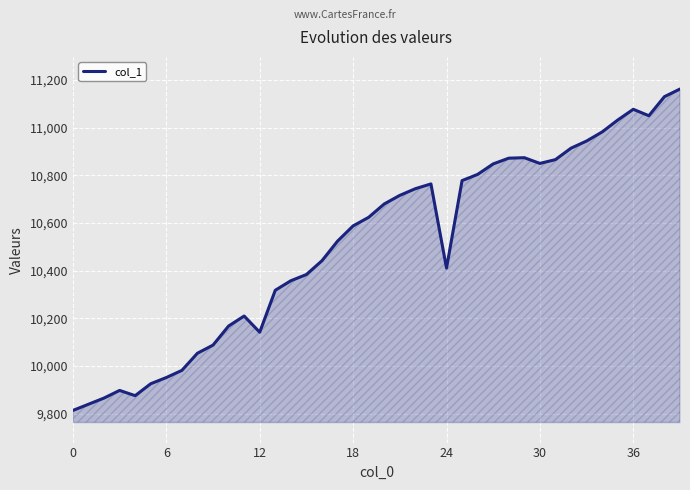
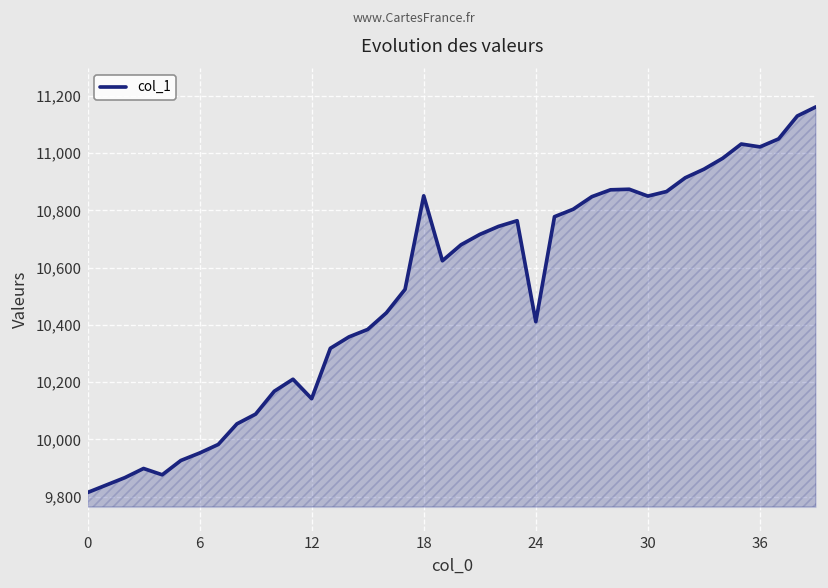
  {
    "0": "9,810",
    "6": "9,950",
    "12": "10,140",
-   "18": "10,590",
+   "18": "10,850",
    "24": "10,410",
    "30": "10,850",
-   "36": "11,080"
+   "36": "11,020"
  }
